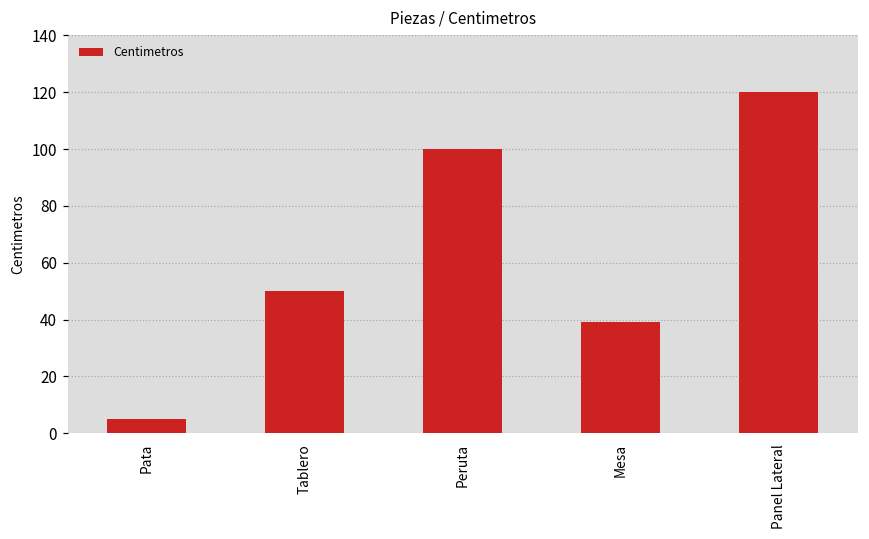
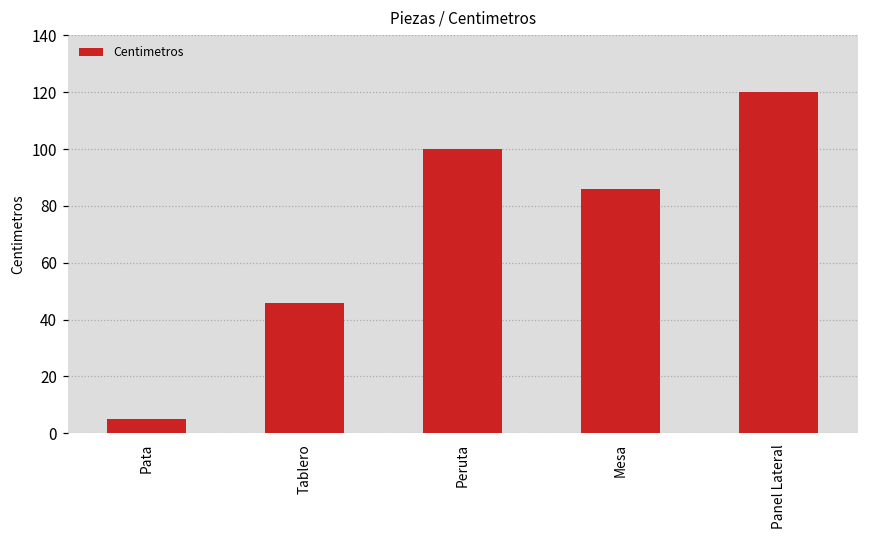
  {
    "Pata": 5,
-   "Tablero": 50,
+   "Tablero": 46,
    "Peruta": 100,
-   "Mesa": 39,
+   "Mesa": 86,
    "Panel Lateral": 120
  }
